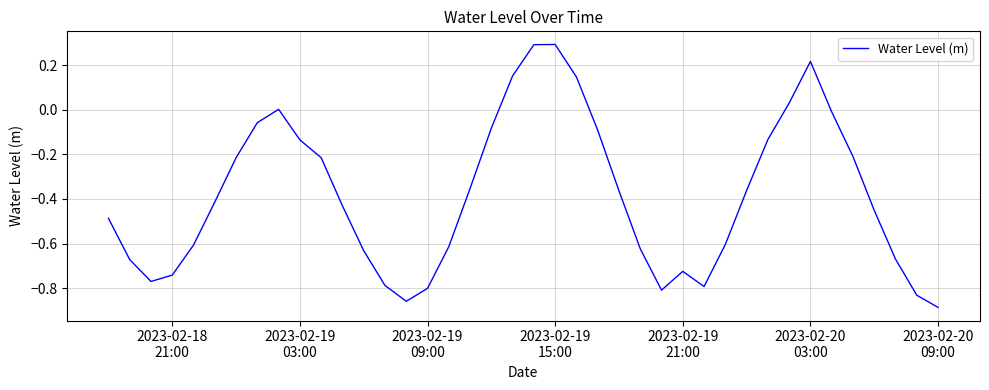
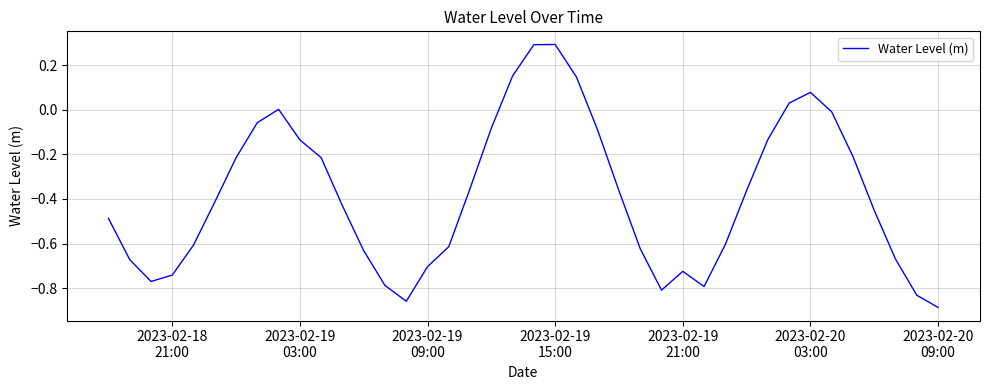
  {
    "2023-02-18 21:00": -0.74,
    "2023-02-19 03:00": -0.13,
-   "2023-02-19 09:00": -0.80,
+   "2023-02-19 09:00": -0.70,
    "2023-02-19 15:00": 0.29,
    "2023-02-19 21:00": -0.72,
-   "2023-02-20 03:00": 0.22,
+   "2023-02-20 03:00": 0.08,
    "2023-02-20 09:00": -0.89
  }
